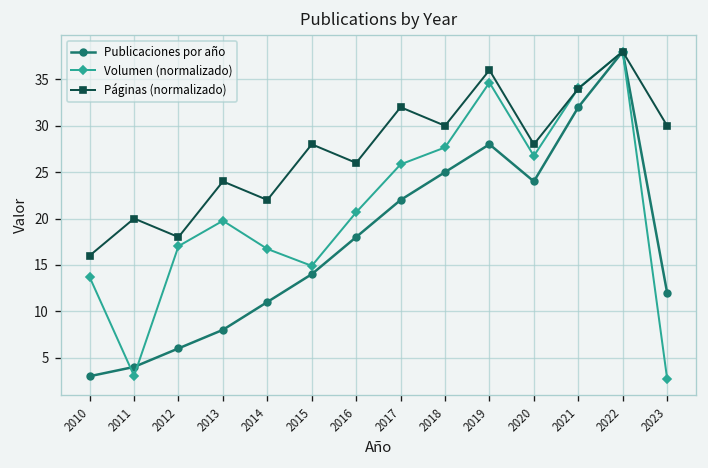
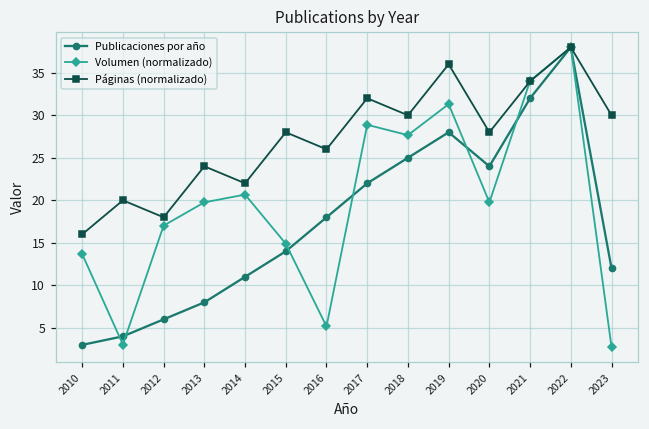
  {
    "Volumen (normalizado)": {
      "2010": 14,
      "2011": 3,
      "2012": 17,
      "2013": 20,
-     "2014": 17,
+     "2014": 21,
      "2015": 15,
-     "2016": 21,
-     "2017": 26,
+     "2016": 5,
+     "2017": 29,
      "2018": 28,
-     "2019": 35,
-     "2020": 27,
+     "2019": 31,
+     "2020": 20,
      "2023": 3
    }
  }
